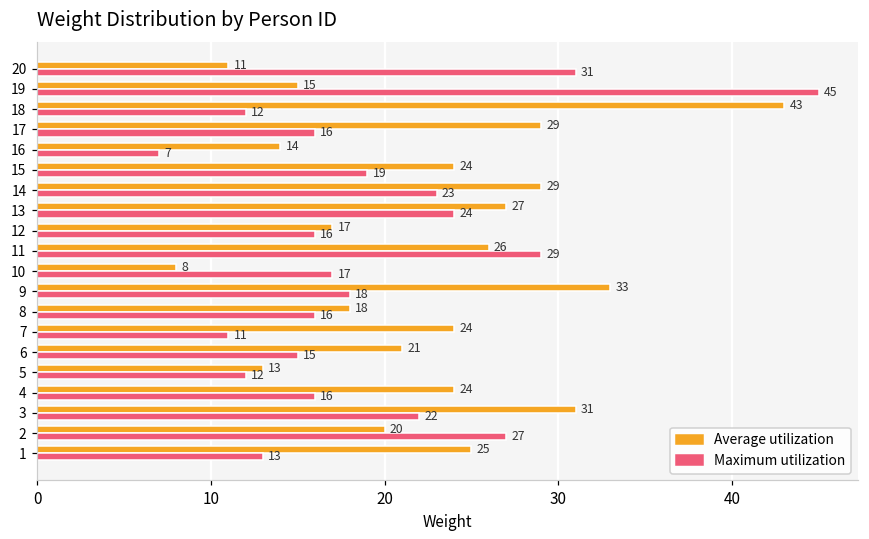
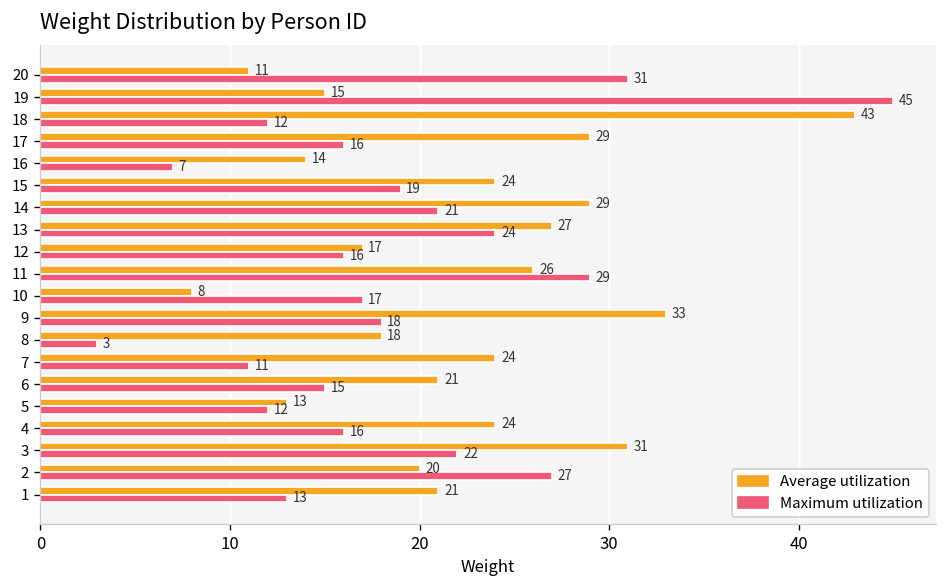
  {
    "Average utilization": {
      "20": 11,
      "19": 15,
      "18": 43,
      "17": 29,
      "16": 14,
      "15": 24,
      "14": 29,
      "13": 27,
      "12": 17,
      "11": 26,
      "10": 8,
      "9": 33,
      "8": 18,
      "7": 24,
      "6": 21,
      "5": 13,
      "4": 24,
      "3": 31,
      "2": 20,
-     "1": 25
+     "1": 21
    },
    "Maximum utilization": {
      "20": 31,
      "19": 45,
      "18": 12,
      "17": 16,
      "16": 7,
      "15": 19,
-     "14": 23,
+     "14": 21,
      "13": 24,
      "12": 16,
      "11": 29,
      "10": 17,
      "9": 18,
-     "8": 16,
+     "8": 3,
      "7": 11,
      "6": 15,
      "5": 12,
      "4": 16,
      "3": 22,
      "2": 27,
      "1": 13
    }
  }
